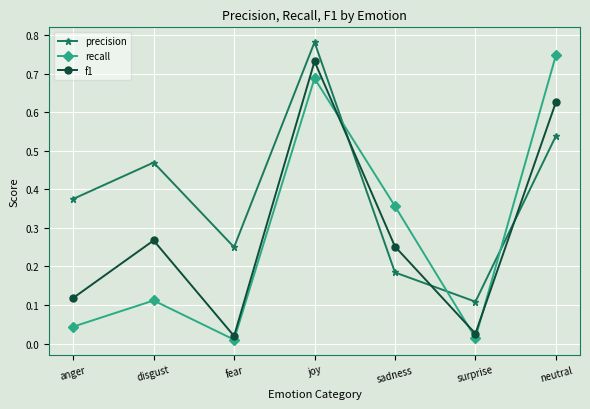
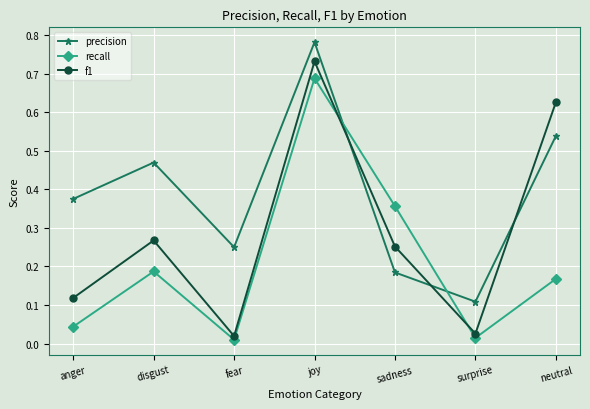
  {
    "recall": {
      "anger": 0.04,
-     "disgust": 0.11,
+     "disgust": 0.19,
      "fear": 0.01,
      "joy": 0.69,
      "sadness": 0.36,
      "surprise": 0.01,
-     "neutral": 0.75
+     "neutral": 0.17
    }
  }
